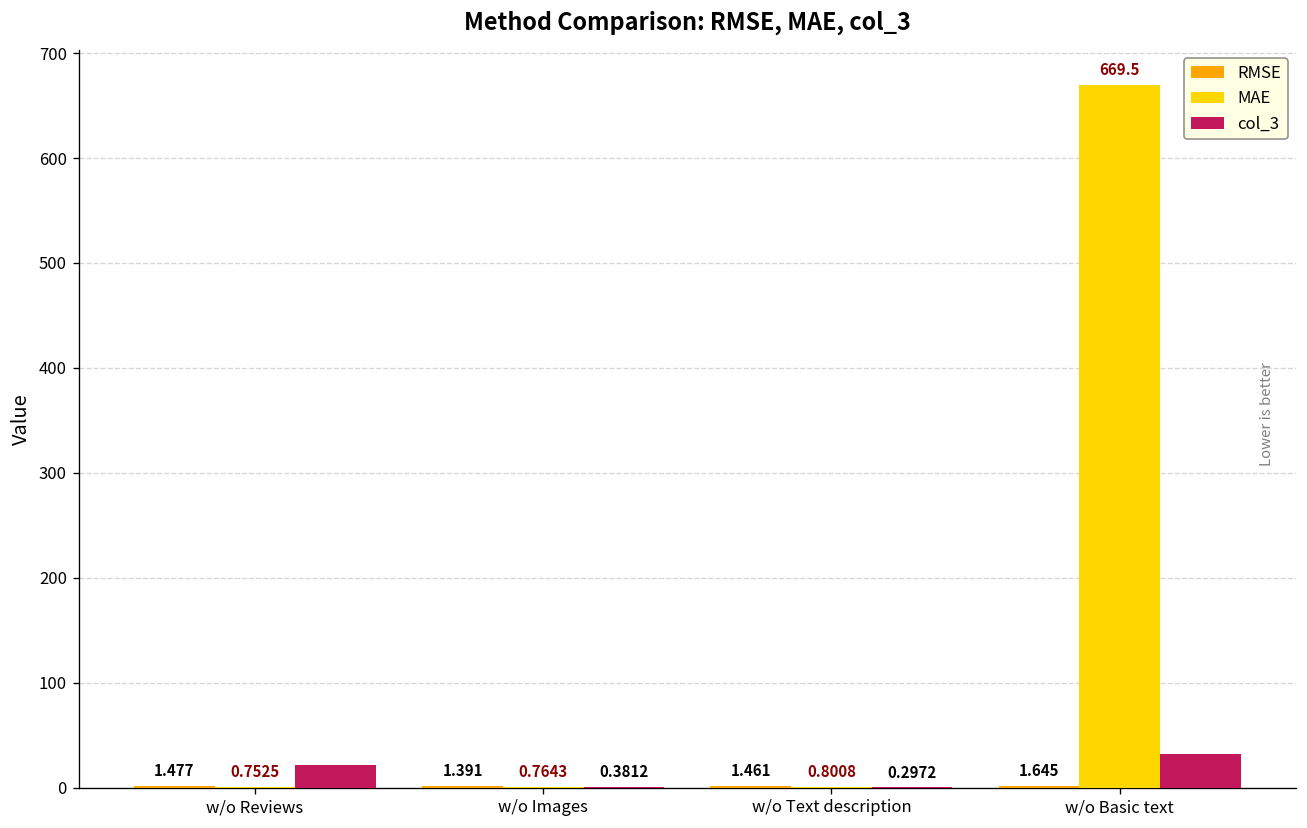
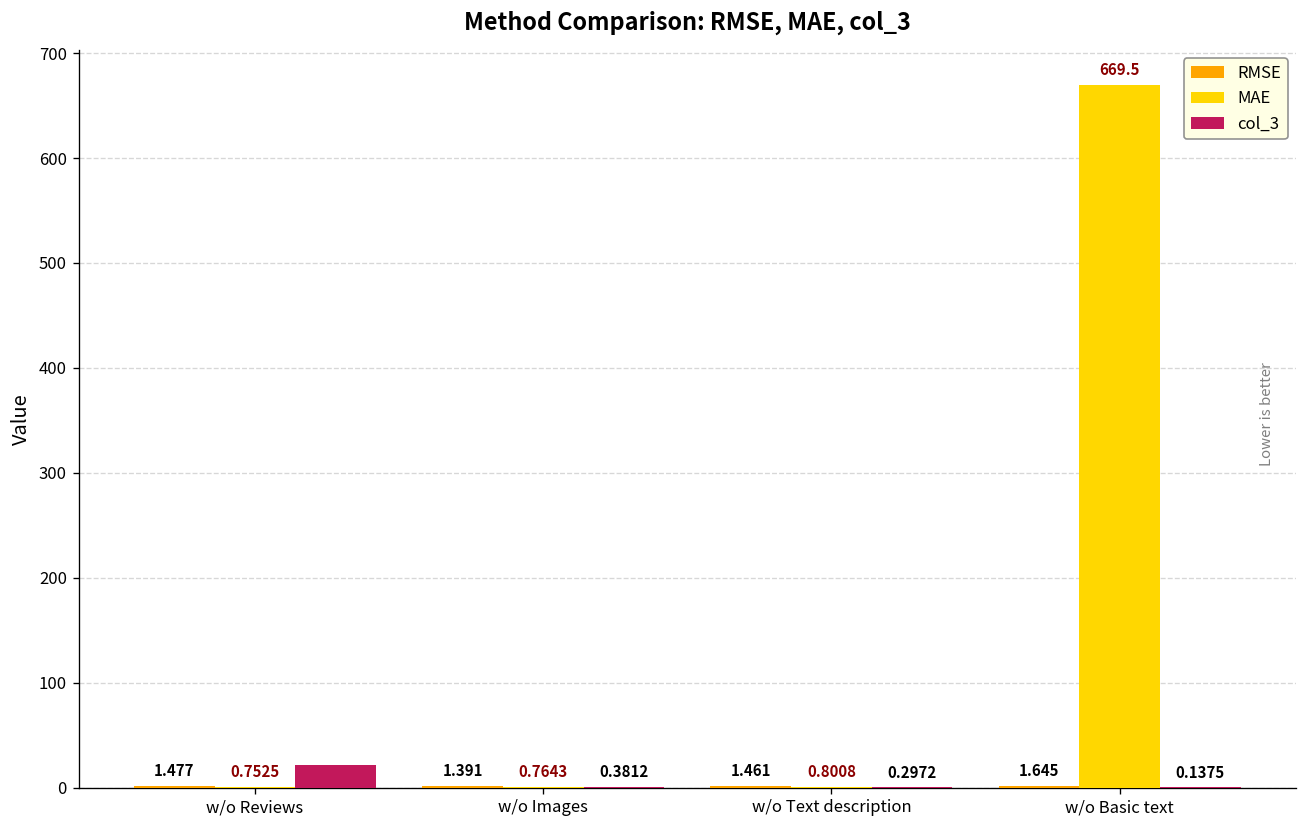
  {
    "col_3": {
      "w/o Reviews": 20,
-     "w/o Basic text": 30
+     "w/o Basic text": 0
    }
  }
